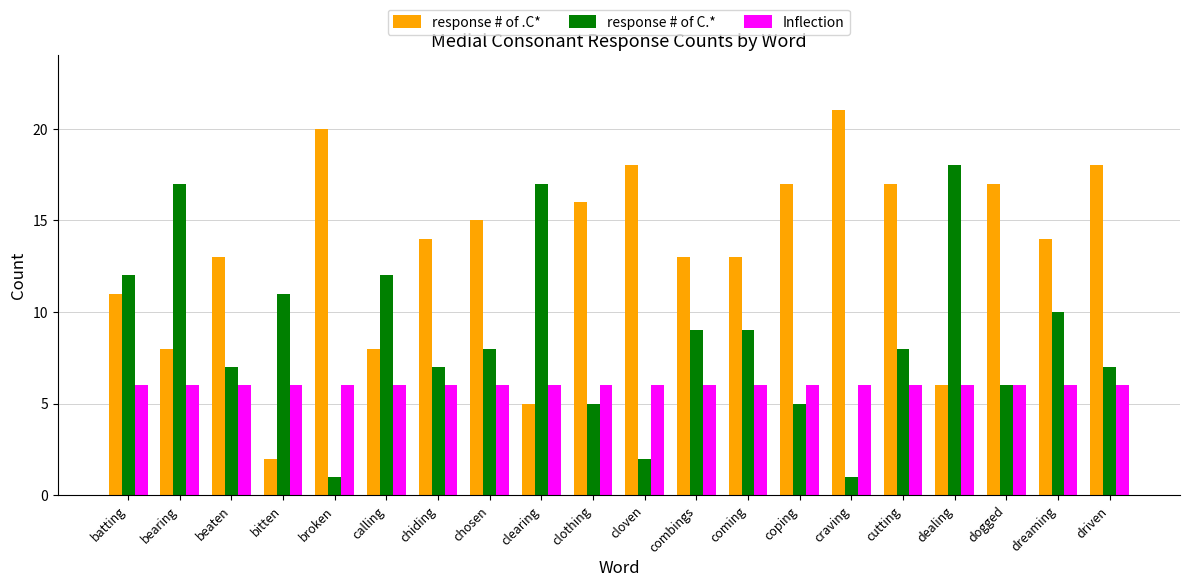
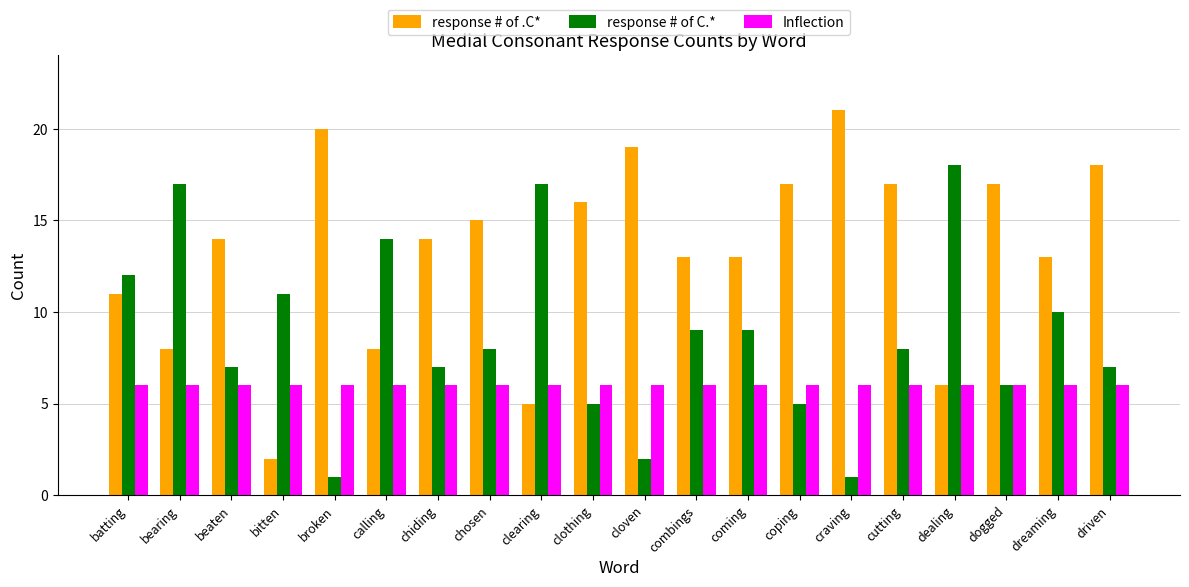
  {
    "response # of .C*": {
      "batting": 11,
      "bearing": 8,
-     "beaten": 13,
+     "beaten": 14,
      "bitten": 2,
      "broken": 20,
      "calling": 8,
      "chiding": 14,
      "chosen": 15,
      "clearing": 5,
      "clothing": 16,
-     "cloven": 18,
+     "cloven": 19,
      "combings": 13,
      "coming": 13,
      "coping": 17,
      "craving": 21,
      "cutting": 17,
      "dealing": 6,
      "dogged": 17,
-     "dreaming": 14,
+     "dreaming": 13,
      "driven": 18
    },
    "response # of C.*": {
      "batting": 12,
      "bearing": 17,
      "beaten": 7,
      "bitten": 11,
      "broken": 1,
-     "calling": 12,
+     "calling": 14,
      "chiding": 7,
      "chosen": 8,
      "clearing": 17,
      "clothing": 5,
      "cloven": 2,
      "combings": 9,
      "coming": 9,
      "coping": 5,
      "craving": 1,
      "cutting": 8,
      "dealing": 18,
      "dogged": 6,
      "dreaming": 10,
      "driven": 7
    },
    "Inflection": {
      "batting": 6,
      "bearing": 6,
      "beaten": 6,
      "bitten": 6,
      "broken": 6,
      "calling": 6,
      "chiding": 6,
      "chosen": 6,
      "clearing": 6,
      "clothing": 6,
      "cloven": 6,
      "combings": 6,
      "coming": 6,
      "coping": 6,
      "craving": 6,
      "cutting": 6,
      "dealing": 6,
      "dogged": 6,
      "dreaming": 6,
      "driven": 6
    }
  }
